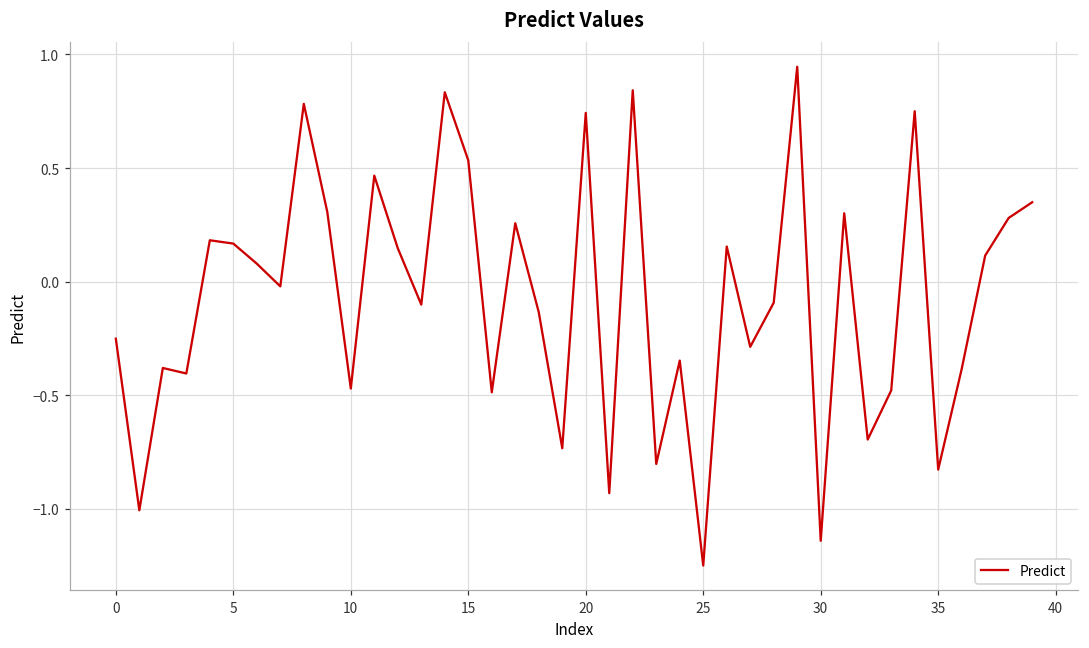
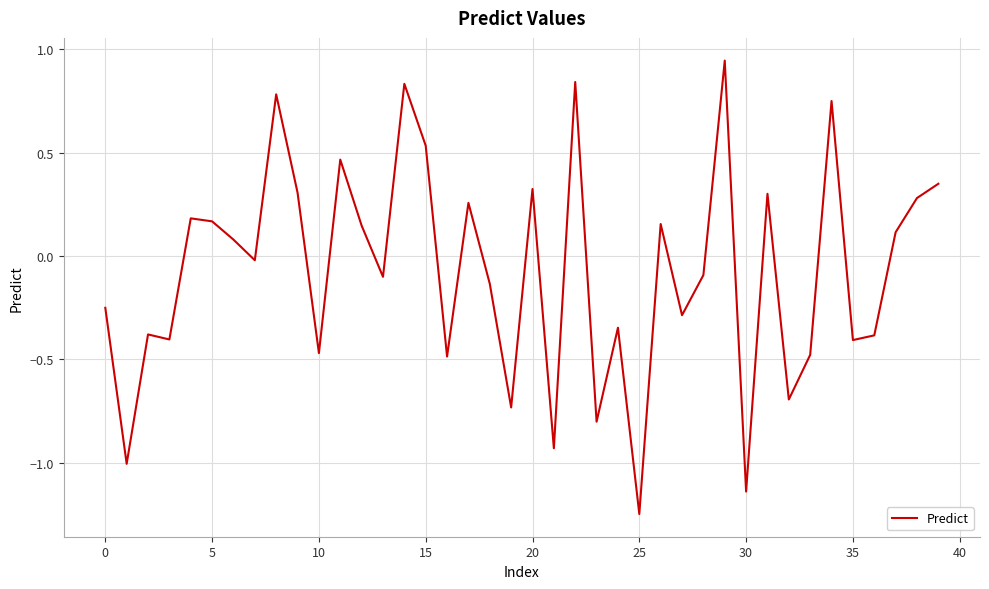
  {
    "0": -0.25,
    "5": 0.17,
    "10": -0.47,
    "15": 0.53,
-   "20": 0.74,
+   "20": 0.32,
    "25": -1.25,
    "30": -1.14,
-   "35": -0.83
+   "35": -0.41
  }
